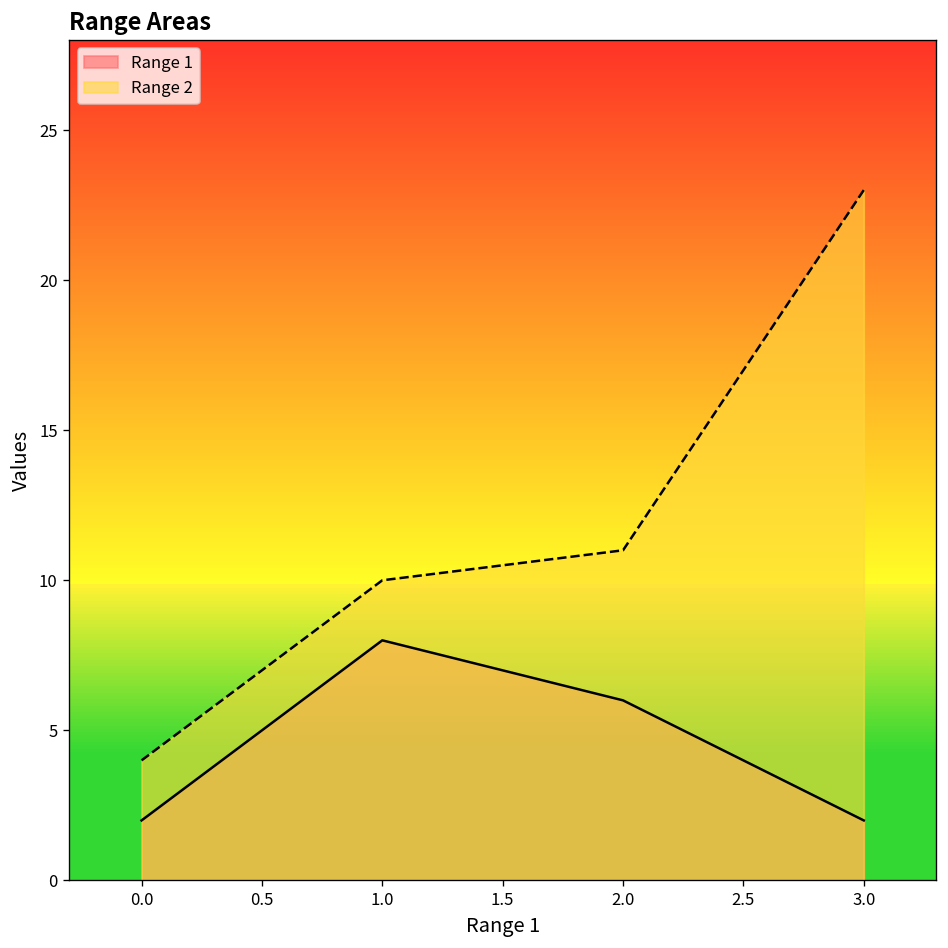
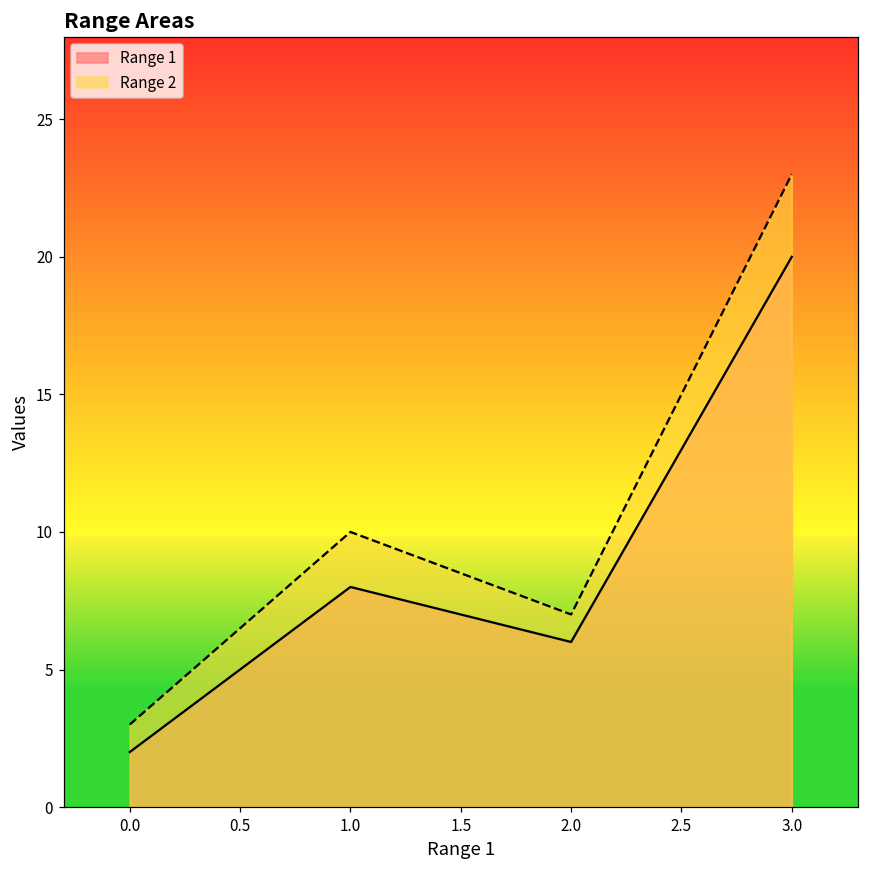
  {
    "Range 1": {
      "0.0": 2,
      "1.0": 8,
      "2.0": 6,
-     "3.0": 2
+     "3.0": 20
    },
    "Range 2": {
-     "0.0": 4,
+     "0.0": 3,
      "1.0": 10,
-     "2.0": 11,
+     "2.0": 7,
      "3.0": 23
    }
  }
